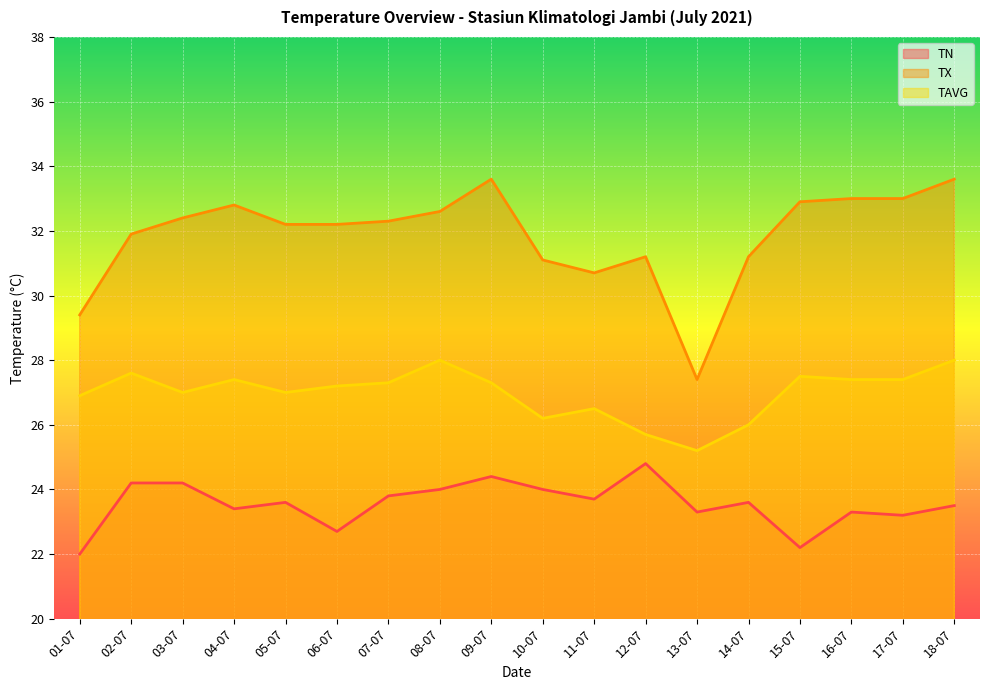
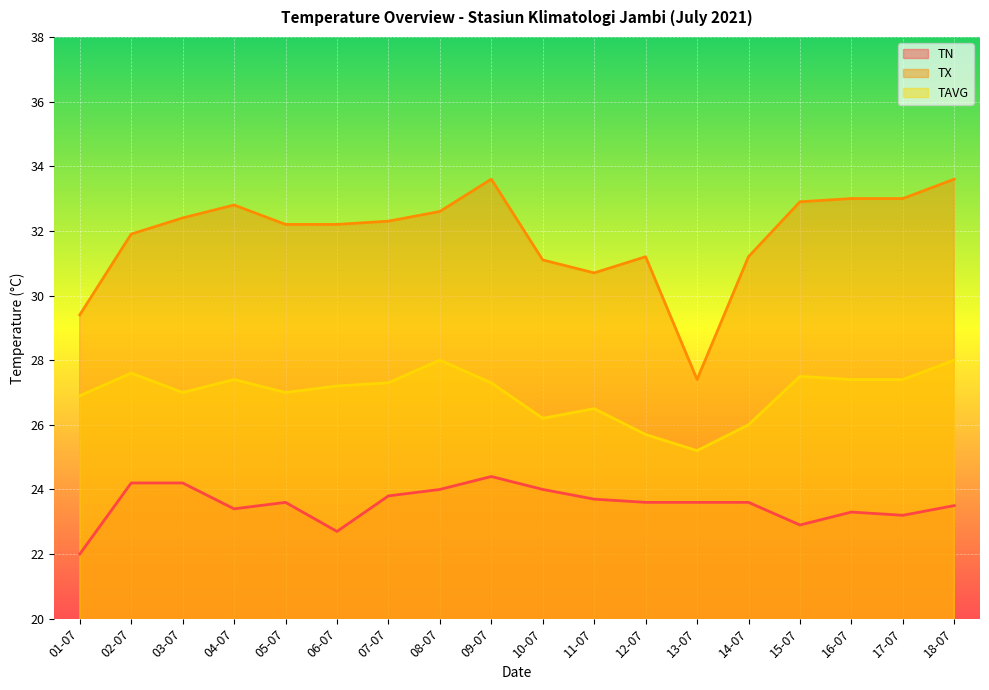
  {
    "TN": {
      "01-07": 22.0,
      "02-07": 24.2,
      "03-07": 24.2,
      "04-07": 23.4,
      "05-07": 23.6,
      "06-07": 22.7,
      "07-07": 23.8,
      "08-07": 24.0,
      "09-07": 24.4,
      "10-07": 24.0,
      "11-07": 23.7,
-     "12-07": 24.8,
-     "13-07": 23.3,
+     "12-07": 23.6,
+     "13-07": 23.6,
      "14-07": 23.6,
-     "15-07": 22.2,
+     "15-07": 22.9,
      "16-07": 23.3,
      "17-07": 23.2,
      "18-07": 23.5
    }
  }
